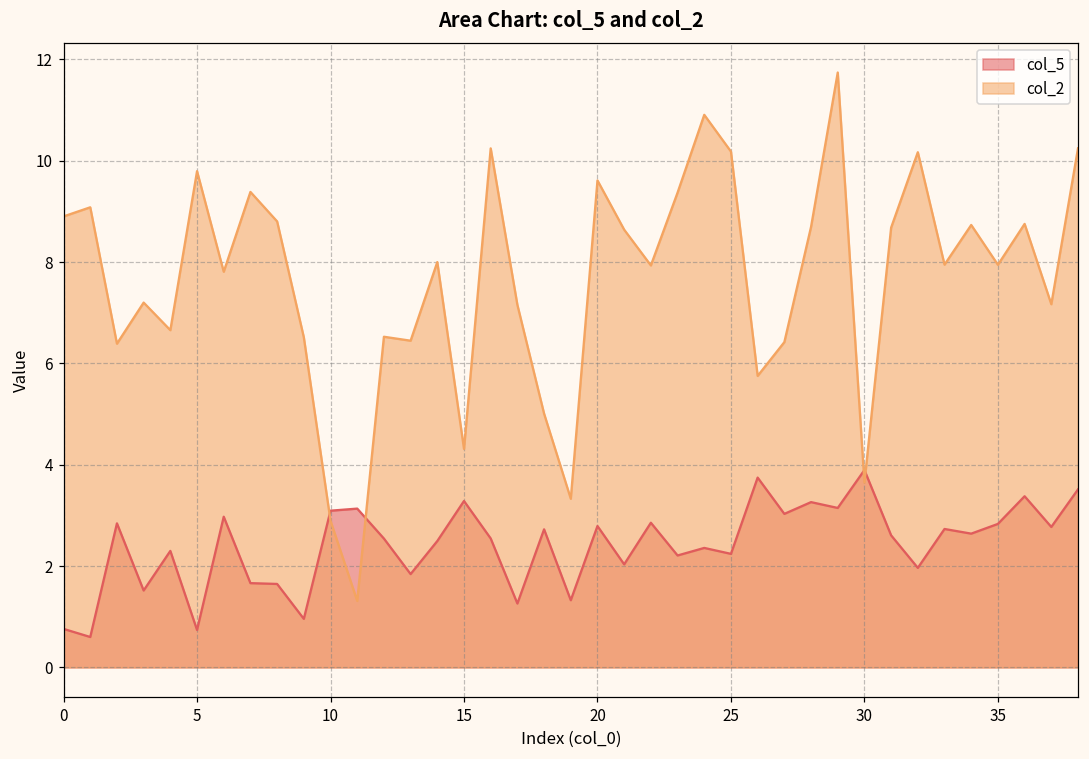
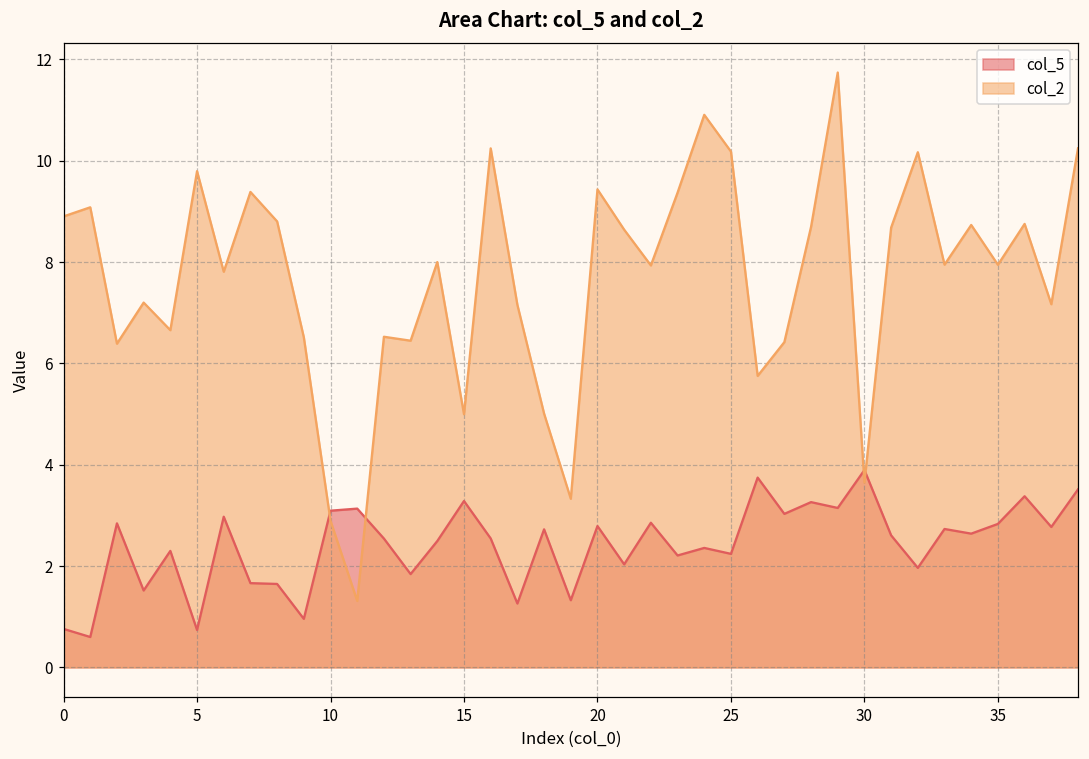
  {
    "col_5": {
      "0": 0.8,
      "5": 0.7,
      "10": 3.1,
      "15": 3.3,
      "20": 2.8,
      "25": 2.2,
      "30": 3.9,
      "35": 2.8
    },
    "col_2": {
      "0": 8.9,
      "5": 9.8,
      "10": 2.9,
-     "15": 4.3,
-     "20": 9.6,
+     "15": 5.0,
+     "20": 9.4,
      "25": 10.2,
      "30": 3.6,
      "35": 7.9
    }
  }
